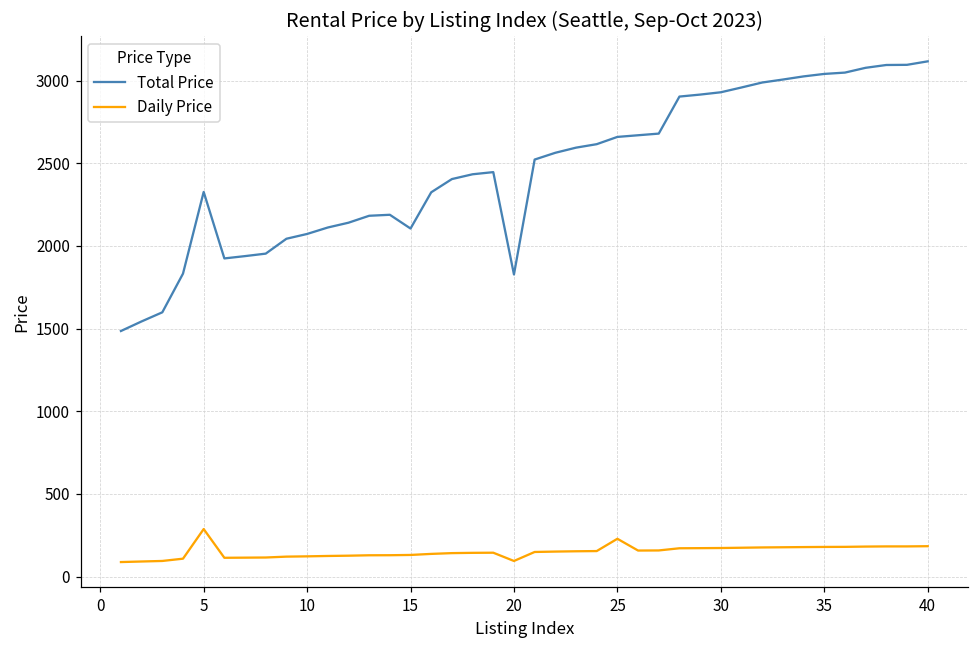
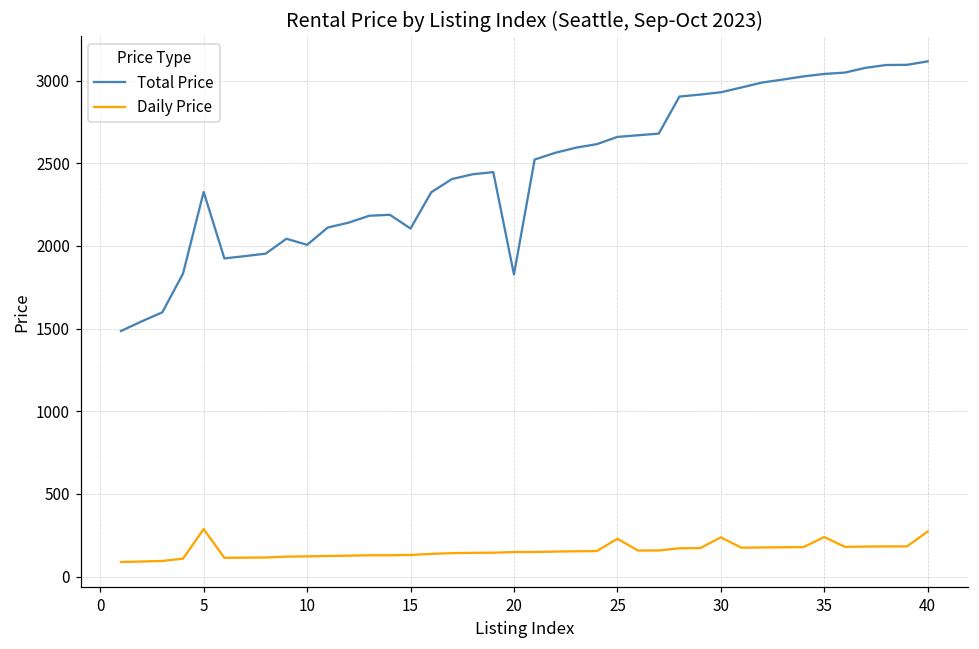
  {
    "Total Price": {
      "5": 2330,
-     "10": 2070,
+     "10": 2010,
      "15": 2100,
      "20": 1830,
      "25": 2660,
      "30": 2930,
      "35": 3040,
      "40": 3120
    },
    "Daily Price": {
      "5": 290,
      "10": 120,
      "15": 130,
-     "20": 90,
+     "20": 150,
      "25": 230,
-     "30": 170,
-     "35": 180,
-     "40": 180
+     "30": 240,
+     "35": 240,
+     "40": 270
    }
  }
